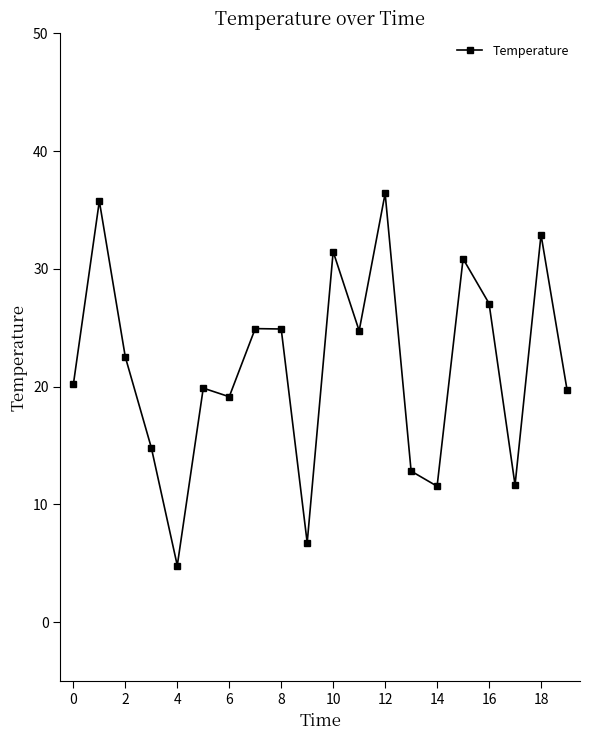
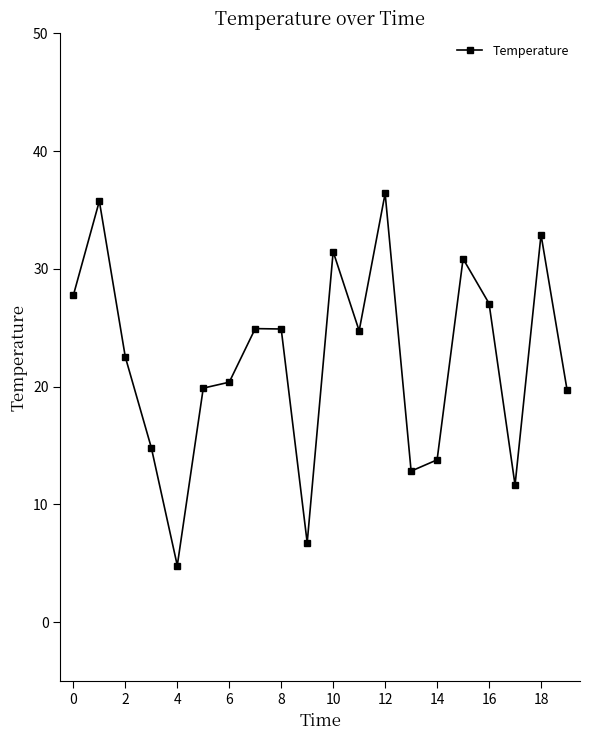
  {
-   "0": 20.2,
+   "0": 27.8,
    "2": 22.5,
    "4": 4.8,
-   "6": 19.2,
+   "6": 20.4,
    "8": 24.9,
    "10": 31.5,
    "12": 36.4,
-   "14": 11.6,
+   "14": 13.8,
    "16": 27.1,
    "18": 32.9
  }
